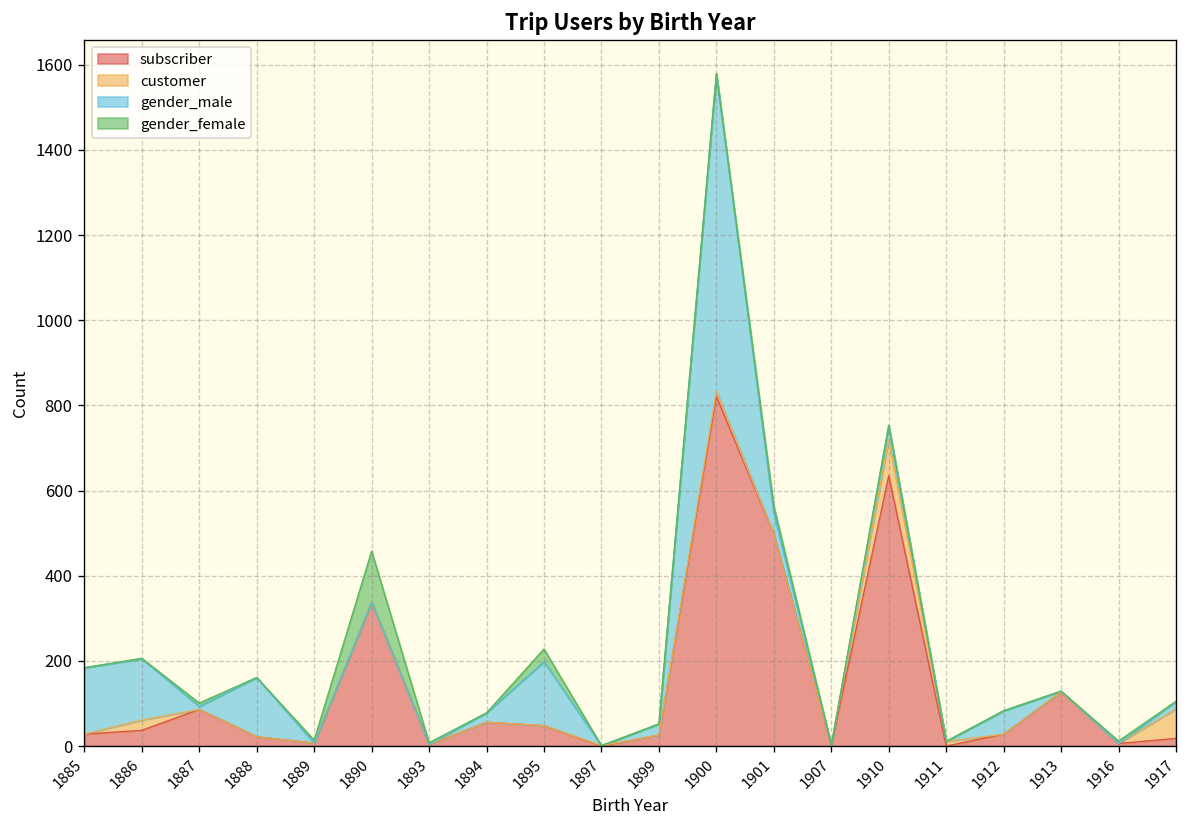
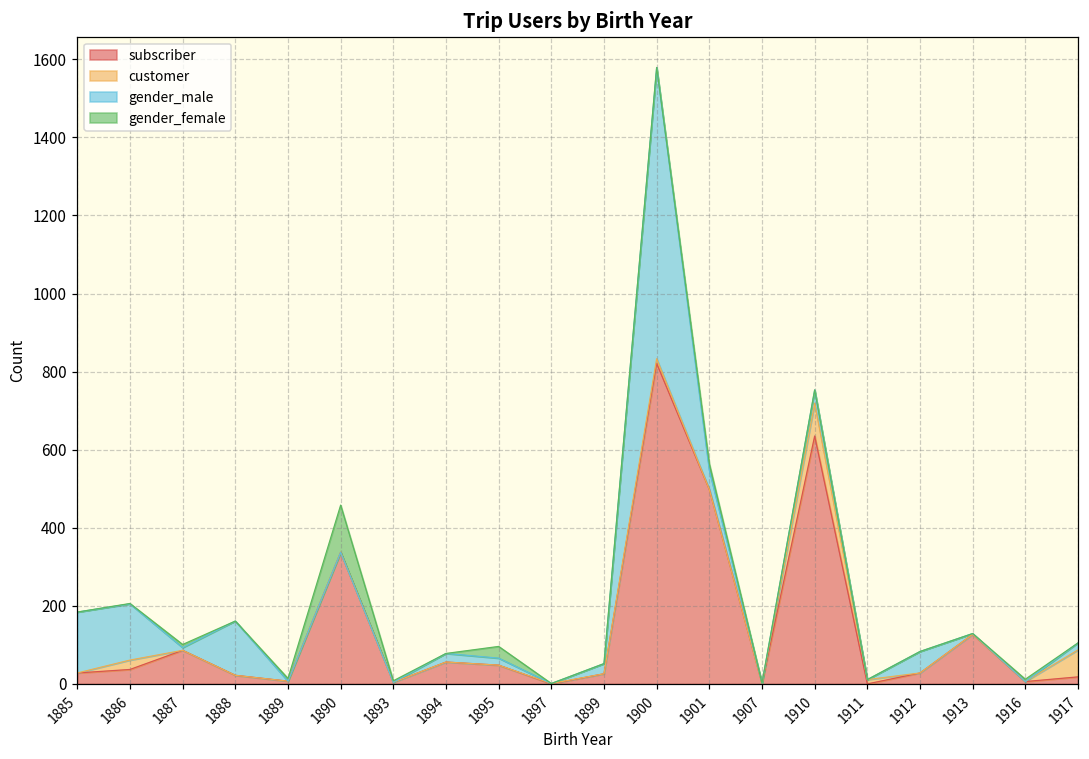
  {
    "subscriber": {
      "1886": 40,
      "1900": 820,
      "1910": 640,
      "1911": 0,
      "1917": 20
    },
    "customer": {
      "1886": 20,
      "1900": 10,
      "1910": 80,
      "1917": 70
    },
    "gender_male": {
-     "1895": 150,
+     "1895": 20,
      "1901": 50
    },
    "gender_female": {
      "1887": 10,
      "1890": 120,
      "1895": 30,
      "1901": 20
    }
  }
